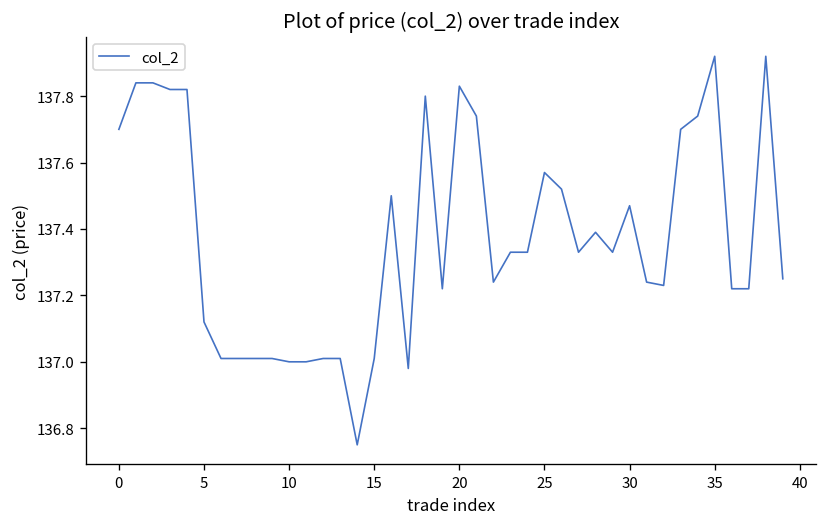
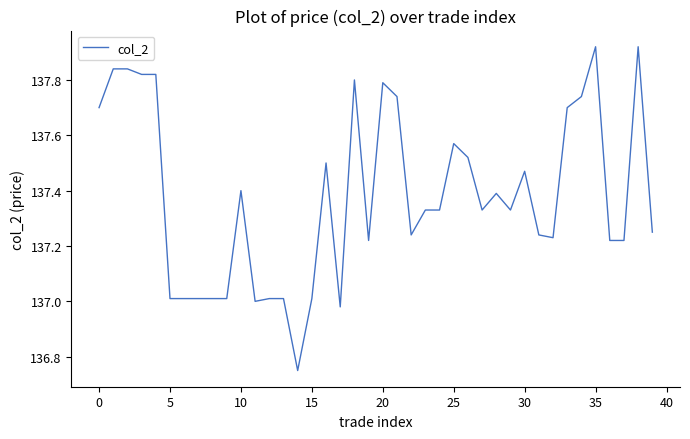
  {
    "0": 137.70,
-   "5": 137.12,
-   "10": 137.0,
+   "5": 137.01,
+   "10": 137.4,
    "15": 137.01,
-   "20": 137.83,
+   "20": 137.79,
    "25": 137.57,
    "30": 137.47,
    "35": 137.92
  }
